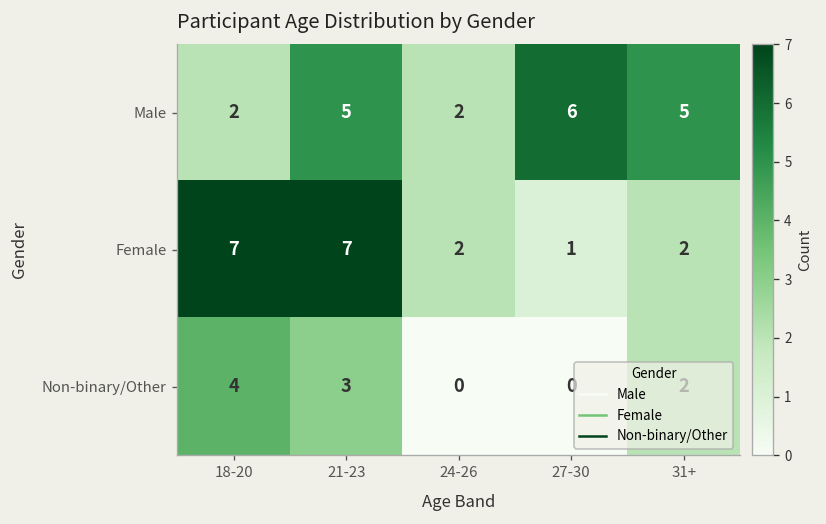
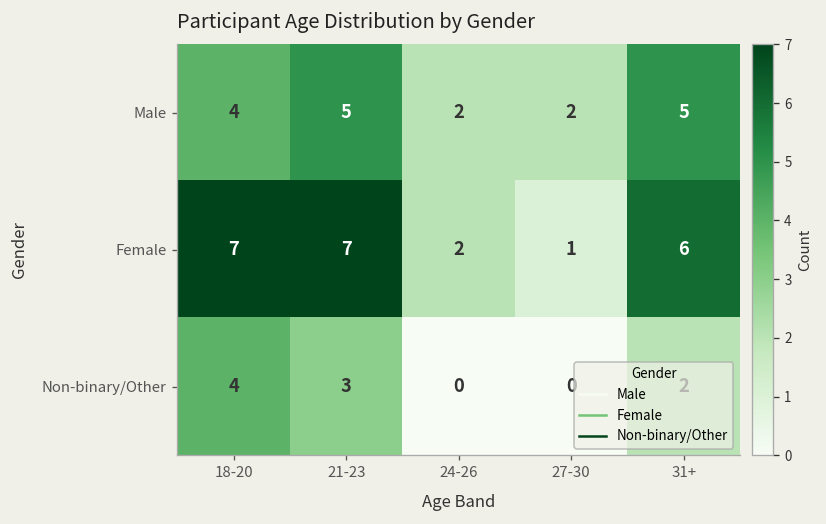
  {
    "Male": {
-     "18-20": 2,
+     "18-20": 4,
      "21-23": 5,
      "24-26": 2,
-     "27-30": 6,
+     "27-30": 2,
      "31+": 5
    },
    "Female": {
      "18-20": 7,
      "21-23": 7,
      "24-26": 2,
      "27-30": 1,
-     "31+": 2
+     "31+": 6
    },
    "Non-binary/Other": {
      "18-20": 4,
      "21-23": 3,
      "24-26": 0
    }
  }
